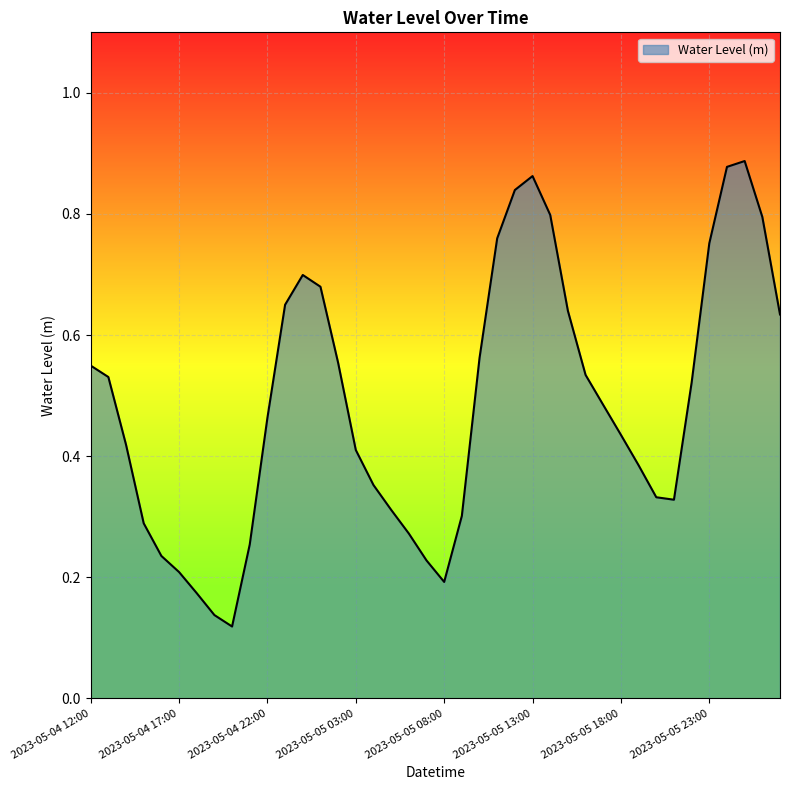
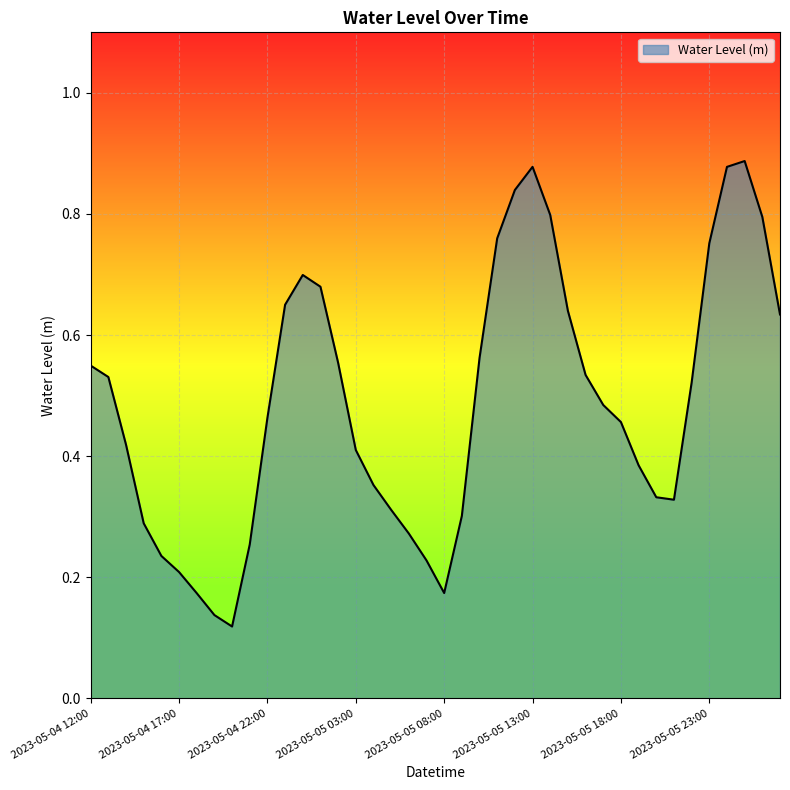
  {
    "2023-05-04 12:00": 0.55,
    "2023-05-04 17:00": 0.21,
    "2023-05-04 22:00": 0.46,
    "2023-05-05 03:00": 0.41,
-   "2023-05-05 08:00": 0.19,
-   "2023-05-05 13:00": 0.86,
-   "2023-05-05 18:00": 0.44,
+   "2023-05-05 08:00": 0.17,
+   "2023-05-05 13:00": 0.88,
+   "2023-05-05 18:00": 0.46,
    "2023-05-05 23:00": 0.75
  }
